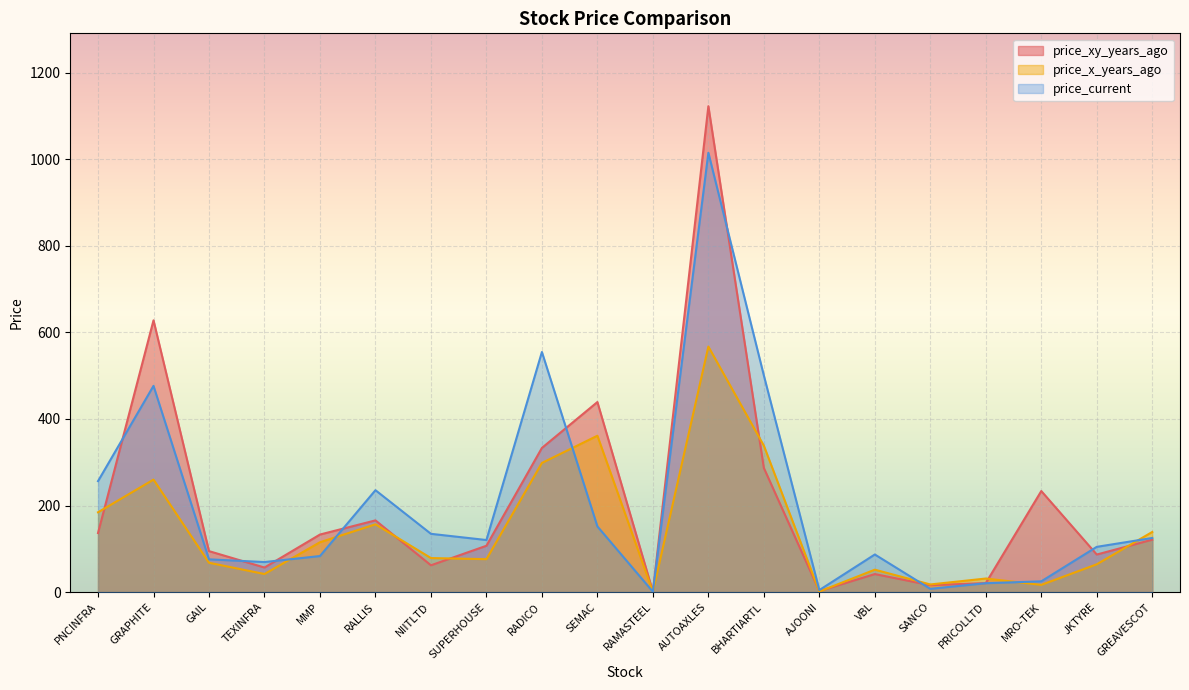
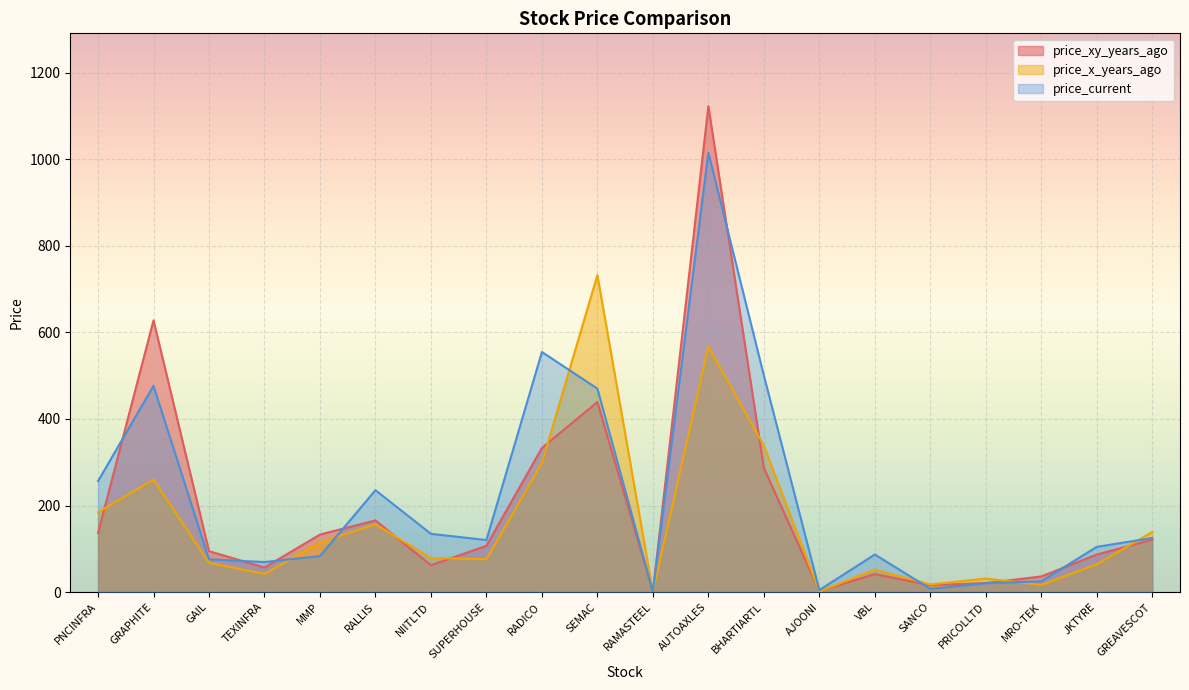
  {
    "price_xy_years_ago": {
      "PNCINFRA": 140,
      "GRAPHITE": 630,
      "GAIL": 90,
      "TEXINFRA": 60,
      "MMP": 130,
      "RALLIS": 170,
      "NIITLTD": 60,
      "SUPERHOUSE": 110,
      "RADICO": 330,
      "SEMAC": 440,
      "AUTOAXLES": 1120,
      "BHARTIARTL": 290,
      "VBL": 40,
-     "MRO-TEK": 230,
+     "MRO-TEK": 40,
      "JKTYRE": 90
    },
    "price_x_years_ago": {
      "PNCINFRA": 180,
      "GRAPHITE": 260,
      "GAIL": 70,
      "TEXINFRA": 40,
      "MMP": 120,
      "RALLIS": 160,
      "NIITLTD": 80,
      "SUPERHOUSE": 80,
      "RADICO": 300,
-     "SEMAC": 360,
+     "SEMAC": 730,
      "AUTOAXLES": 570,
      "BHARTIARTL": 340,
      "VBL": 50,
      "PRICOLLTD": 30,
      "MRO-TEK": 20,
      "JKTYRE": 60,
      "GREAVESCOT": 140
    },
    "price_current": {
      "PNCINFRA": 260,
      "GRAPHITE": 480,
      "GAIL": 80,
      "TEXINFRA": 70,
      "MMP": 80,
      "RALLIS": 240,
      "NIITLTD": 130,
      "SUPERHOUSE": 120,
      "RADICO": 550,
-     "SEMAC": 150,
+     "SEMAC": 470,
      "AUTOAXLES": 1010,
      "BHARTIARTL": 500,
      "VBL": 90,
      "SANCO": 10,
      "MRO-TEK": 20,
      "JKTYRE": 100
    }
  }
